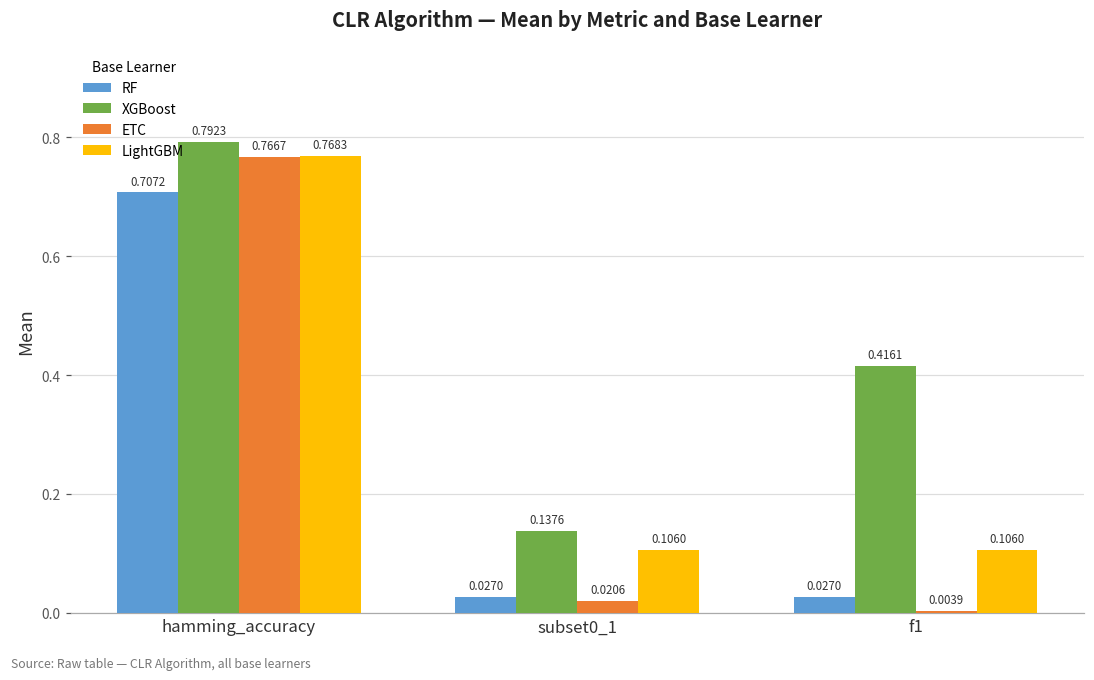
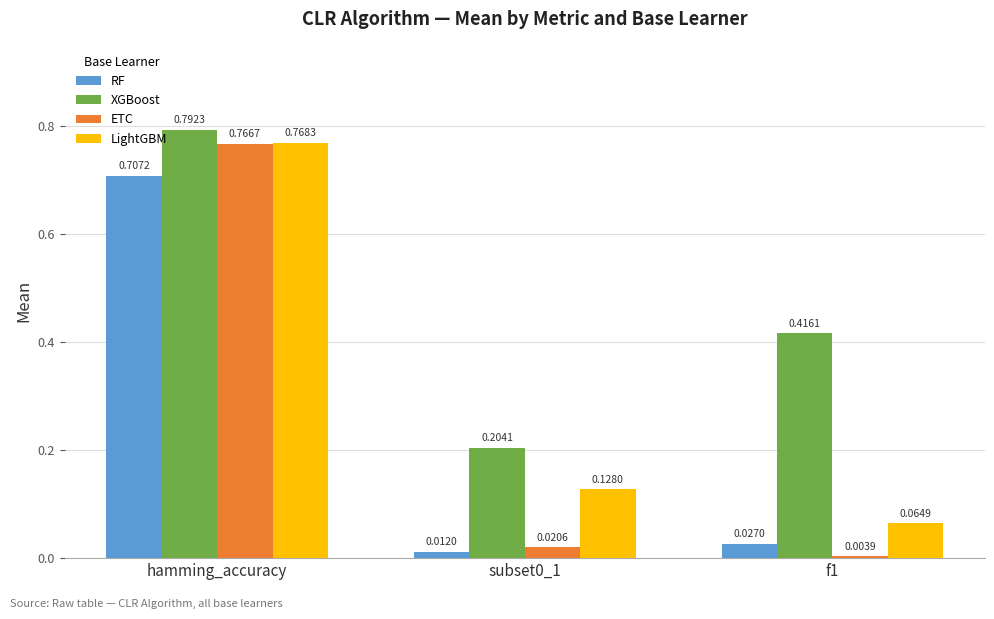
  {
    "RF": {
      "hamming_accuracy": 0.7072,
-     "subset0_1": 0.0270,
+     "subset0_1": 0.0120,
      "f1": 0.0270
    },
    "XGBoost": {
      "hamming_accuracy": 0.7923,
-     "subset0_1": 0.1376,
+     "subset0_1": 0.2041,
      "f1": 0.4161
    },
    "ETC": {
      "hamming_accuracy": 0.7667,
      "subset0_1": 0.0206,
      "f1": 0.0039
    },
    "LightGBM": {
      "hamming_accuracy": 0.7683,
-     "subset0_1": 0.1060,
-     "f1": 0.1060
+     "subset0_1": 0.1280,
+     "f1": 0.0649
    }
  }
